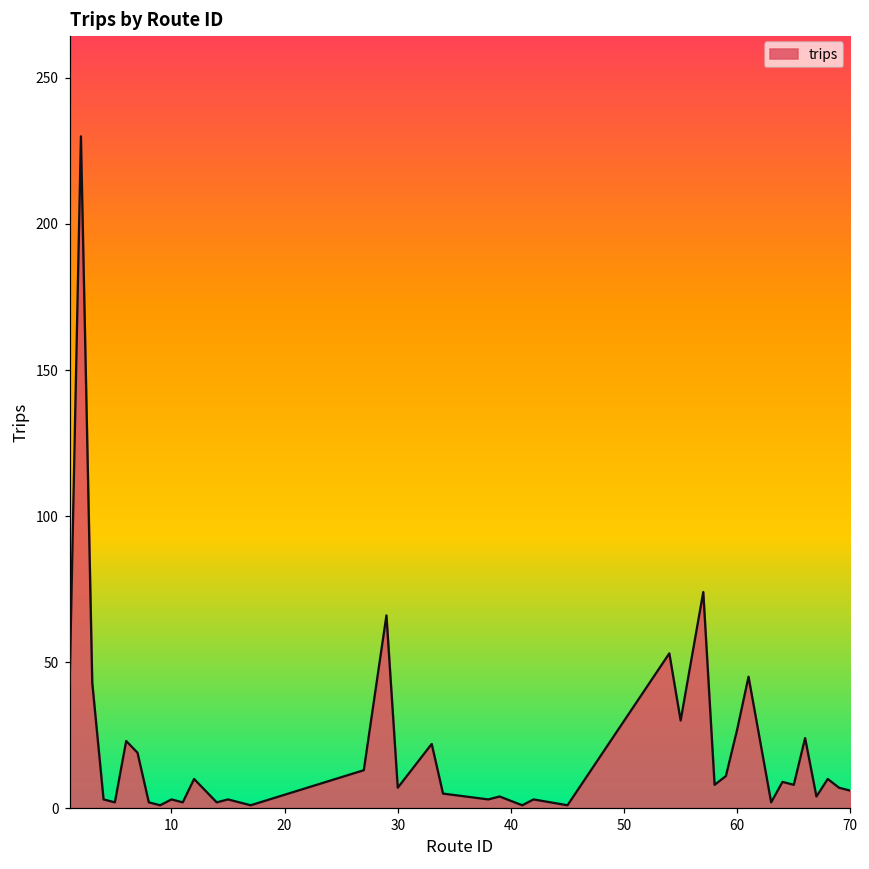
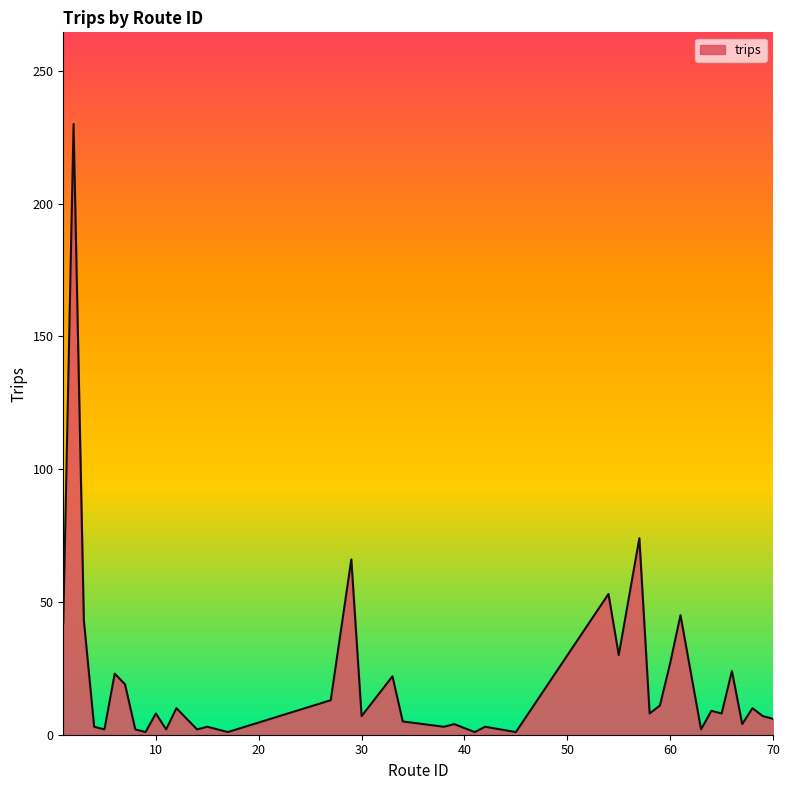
  {
-   "10": 3,
+   "10": 8,
    "30": 7,
    "60": 27,
    "70": 6
  }
